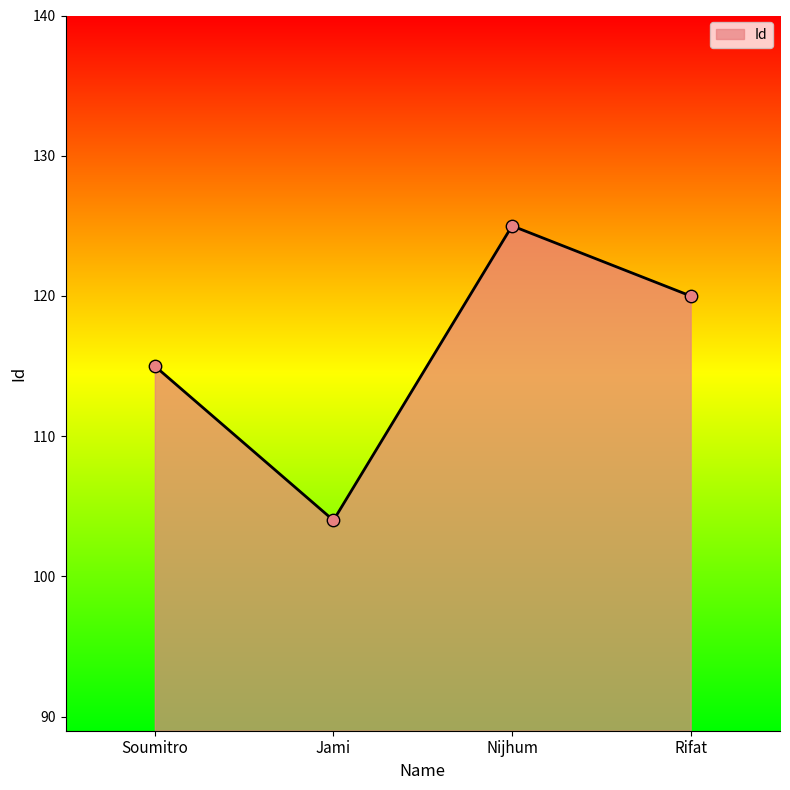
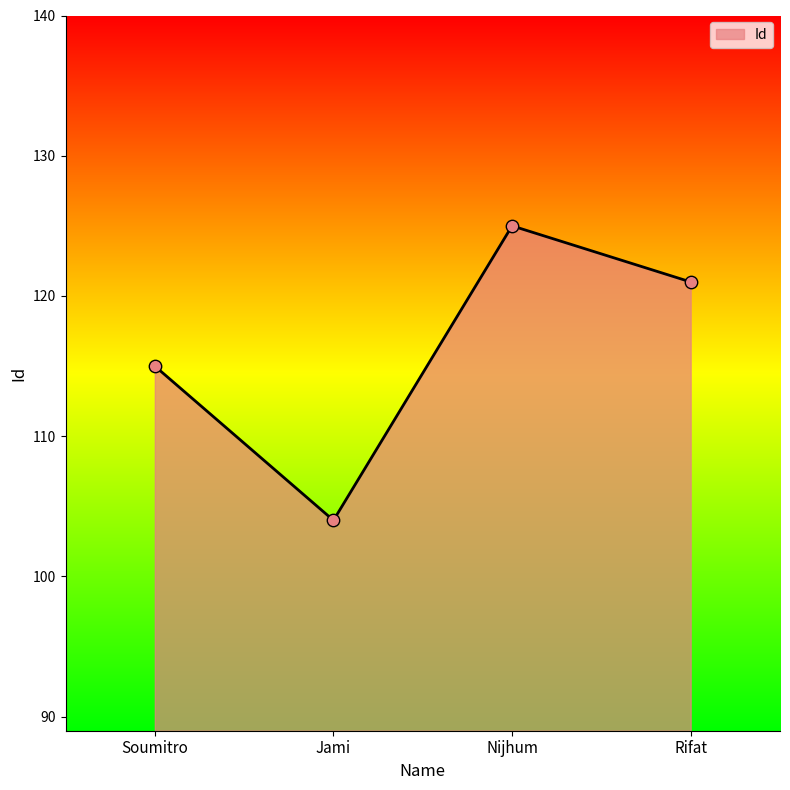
  {
    "Soumitro": 115,
    "Jami": 104,
    "Nijhum": 125,
-   "Rifat": 120
+   "Rifat": 121
  }
